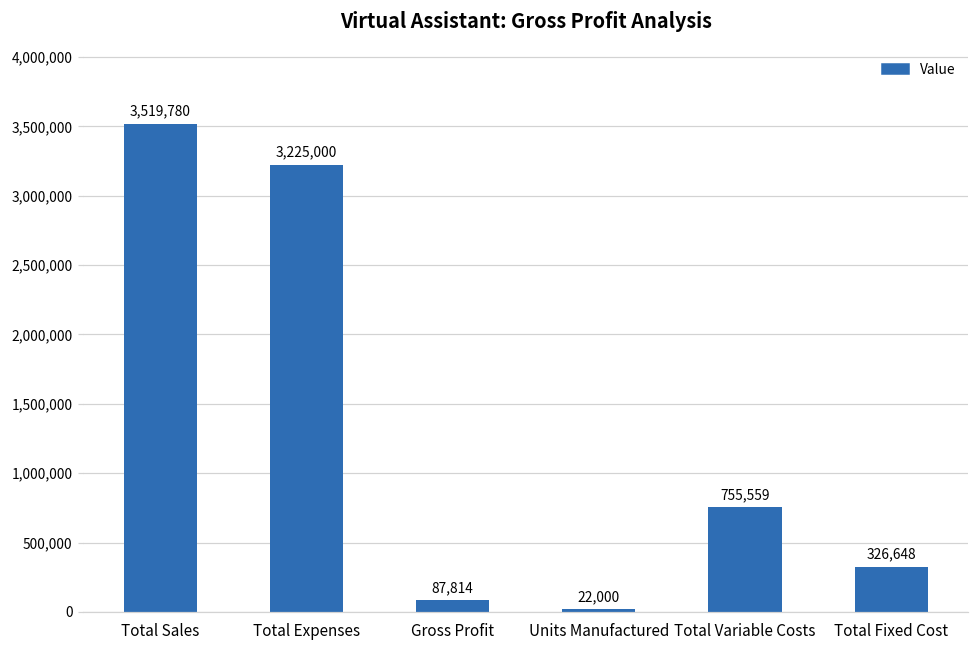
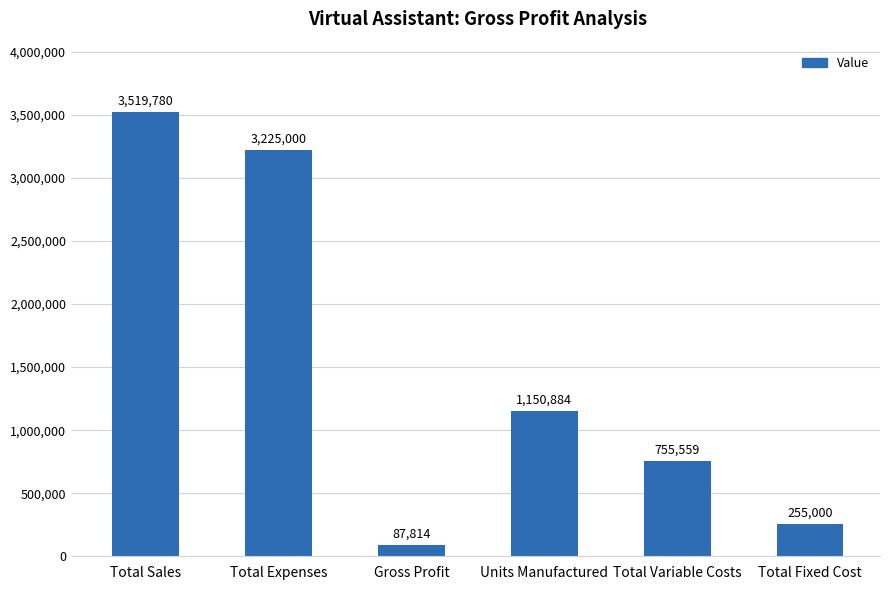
  {
    "Total Sales": "3,519,780",
    "Total Expenses": "3,225,000",
    "Gross Profit": "87,814",
-   "Units Manufactured": "22,000",
+   "Units Manufactured": "1,150,884",
    "Total Variable Costs": "755,559",
-   "Total Fixed Cost": "326,648"
+   "Total Fixed Cost": "255,000"
  }
